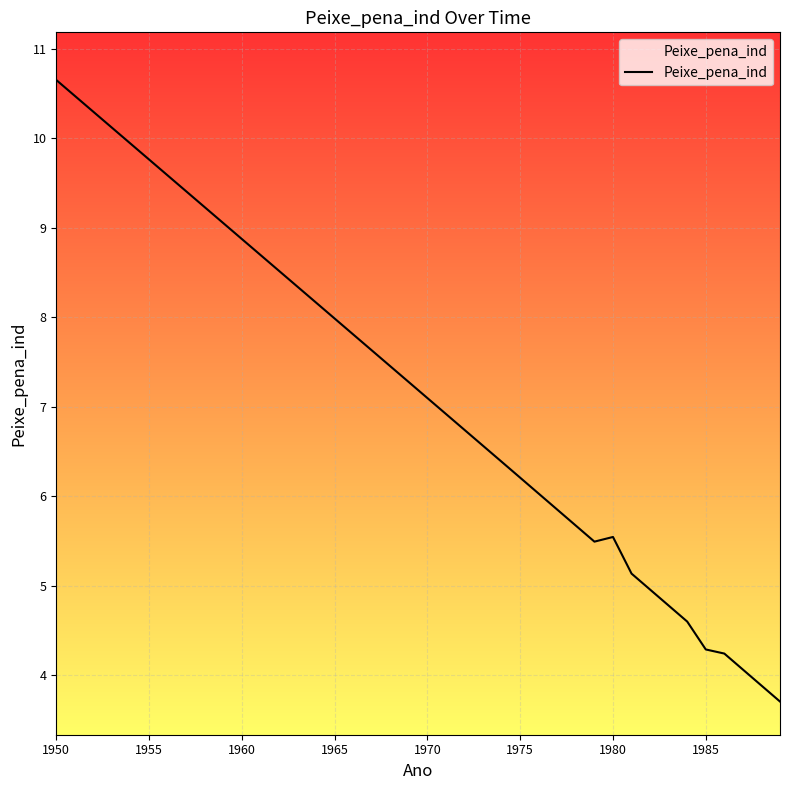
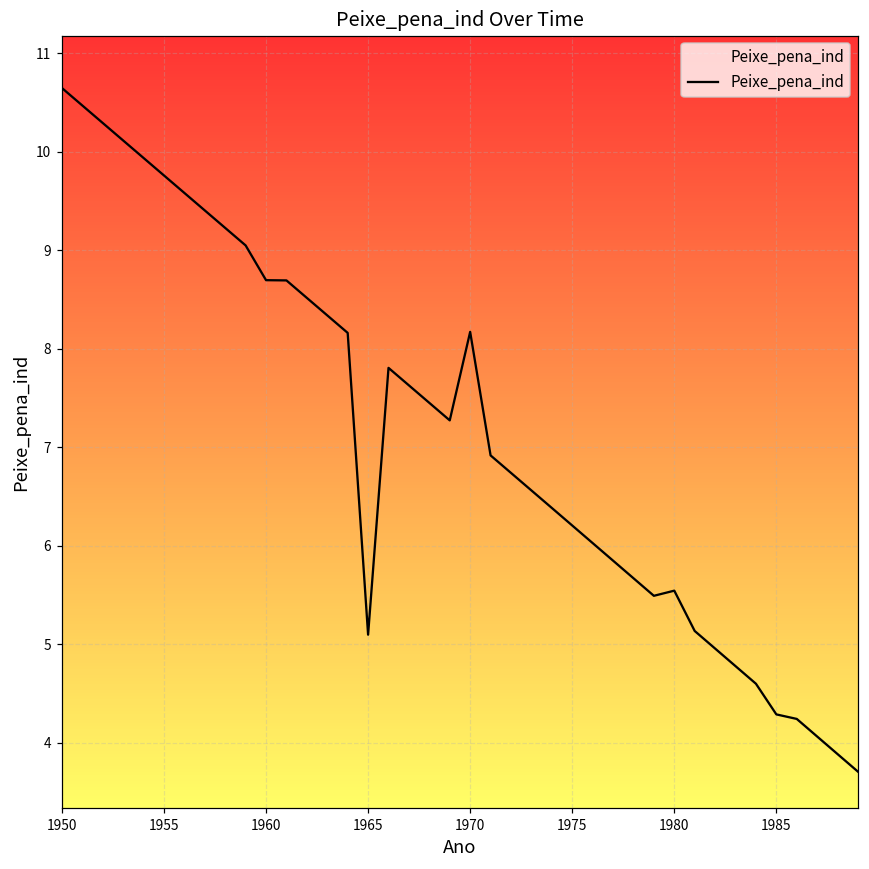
  {
    "1950": 10.6,
    "1955": 9.8,
-   "1960": 8.9,
-   "1965": 8.0,
-   "1970": 7.1,
+   "1960": 8.7,
+   "1965": 5.1,
+   "1970": 8.2,
    "1975": 6.2,
    "1980": 5.5,
    "1985": 4.3
  }
